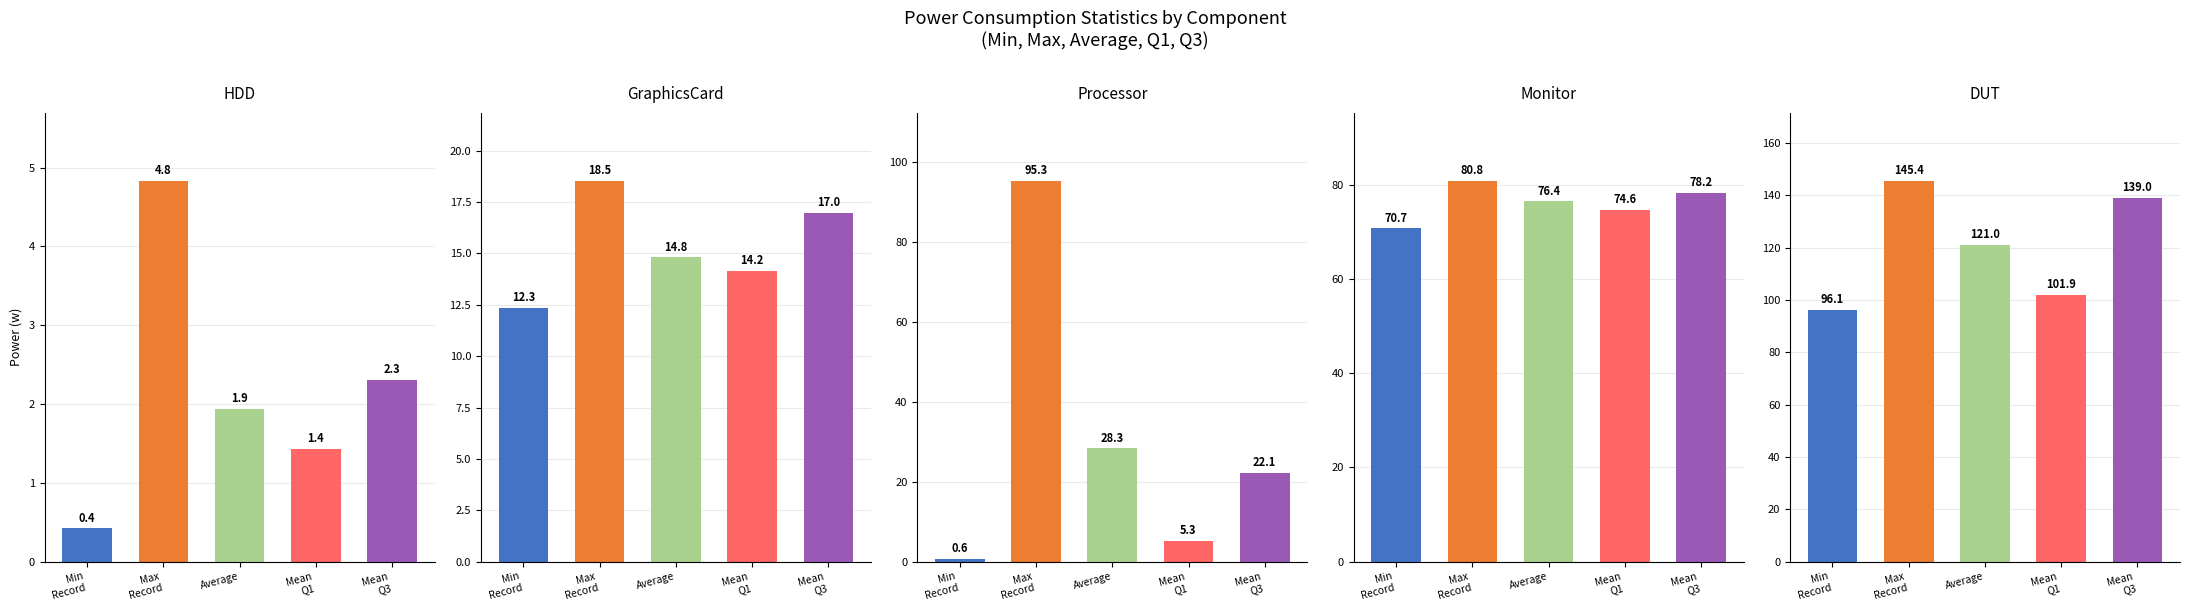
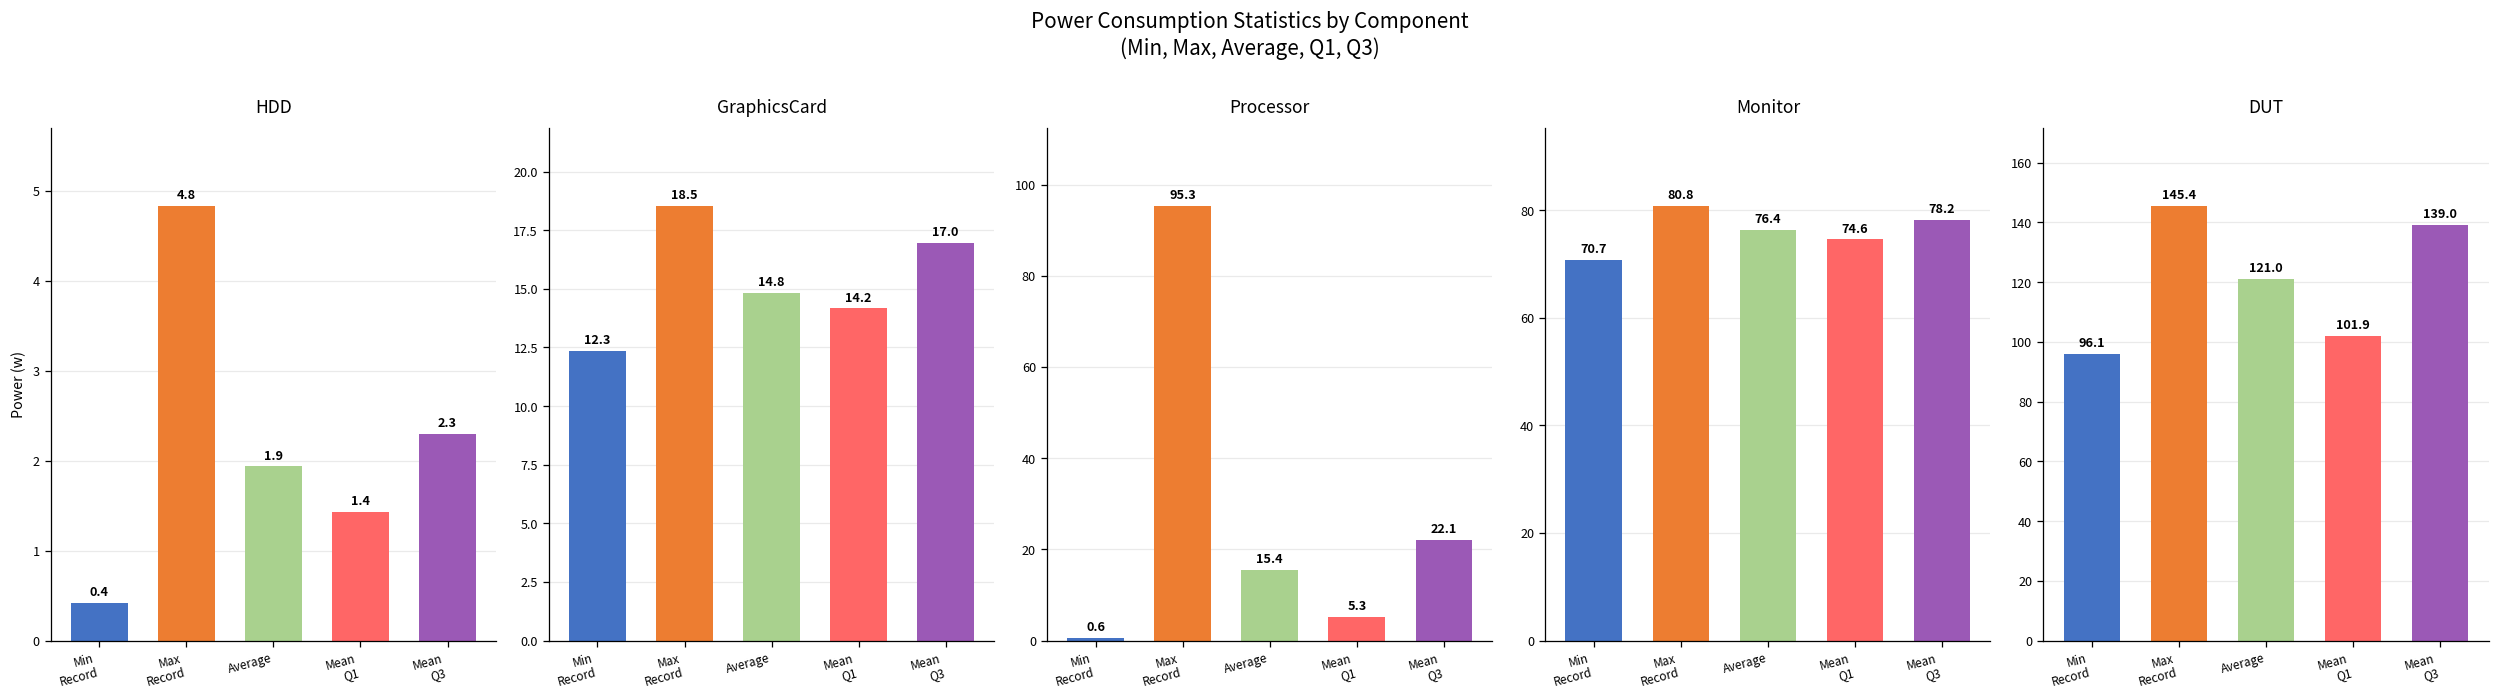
  {
    "HDD": {
      "Min Record": 0.4,
      "Max Record": 4.8,
      "Average": 1.9,
      "Mean Q1": 1.4,
      "Mean Q3": 2.3
    },
    "GraphicsCard": {
      "Min Record": 12.3,
      "Max Record": 18.5,
      "Average": 14.8,
      "Mean Q1": 14.2,
      "Mean Q3": 17.0
    },
    "Processor": {
      "Min Record": 0.6,
      "Max Record": 95.3,
-     "Average": 28.3,
+     "Average": 15.4,
      "Mean Q1": 5.3,
      "Mean Q3": 22.1
    },
    "Monitor": {
      "Min Record": 70.7,
      "Max Record": 80.8,
      "Average": 76.4,
      "Mean Q1": 74.6,
      "Mean Q3": 78.2
    },
    "DUT": {
      "Min Record": 96.1,
      "Max Record": 145.4,
      "Average": 121.0,
      "Mean Q1": 101.9,
      "Mean Q3": 139.0
    }
  }
